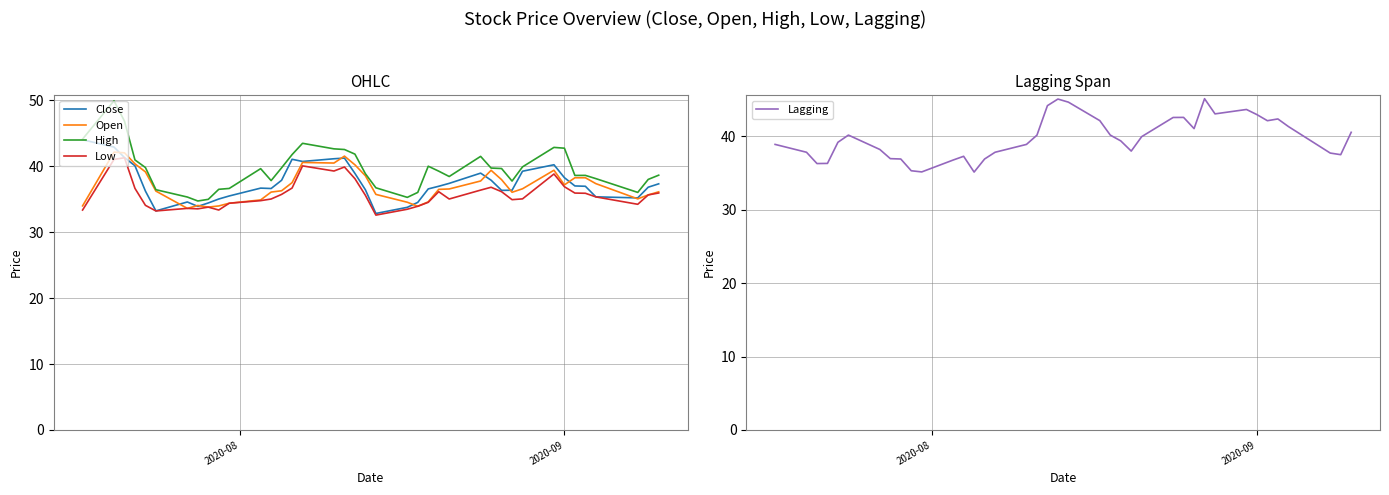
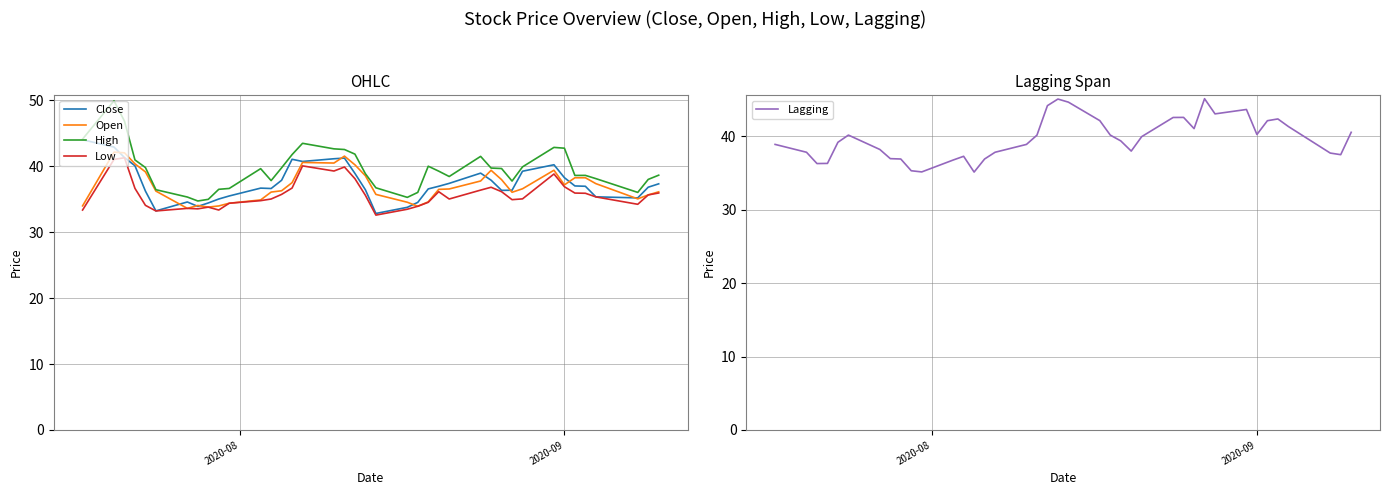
  {
    "OHLC": {
      "Close": {
        "2020-09": 38
      },
      "High": {
        "2020-09": 43
      }
    },
    "Lagging Span": {
-     "2020-09": 43
+     "2020-09": 40
    }
  }
